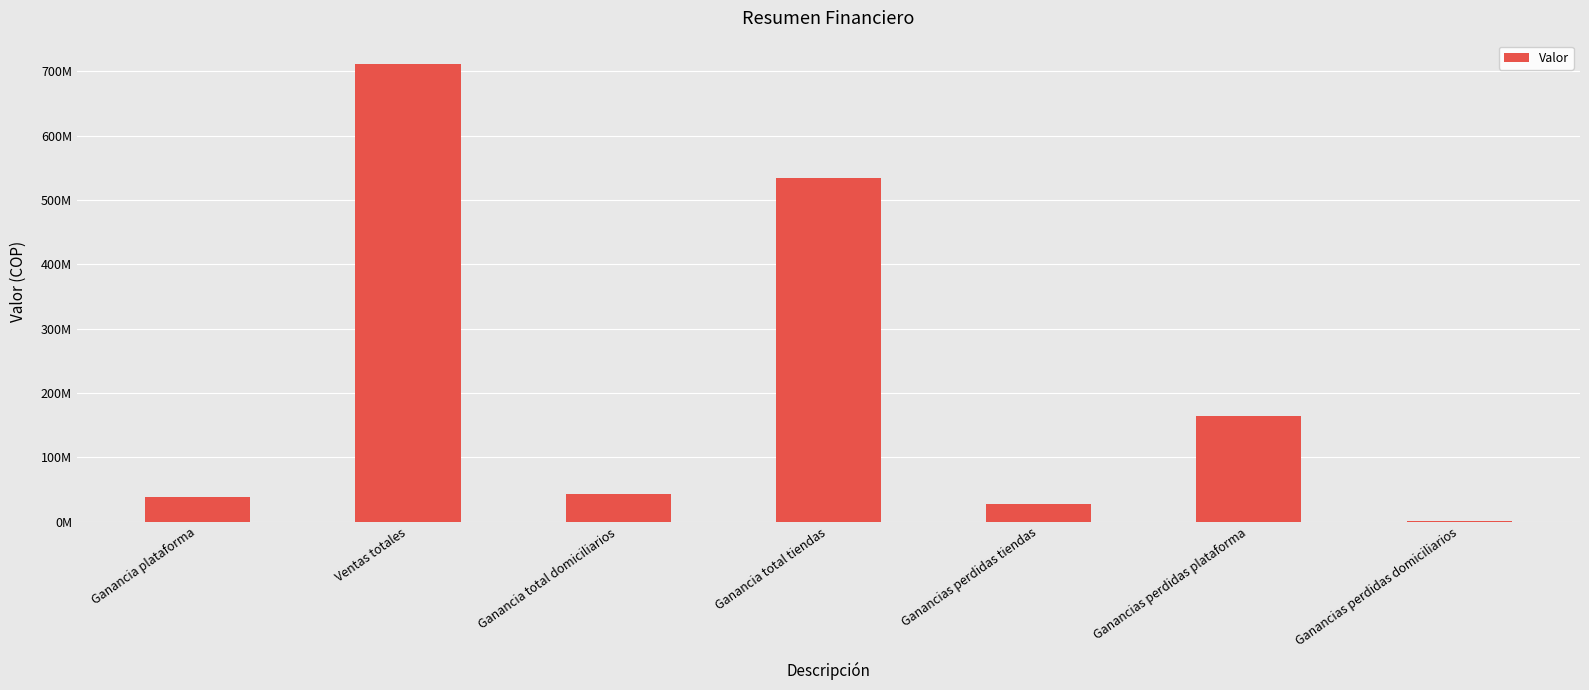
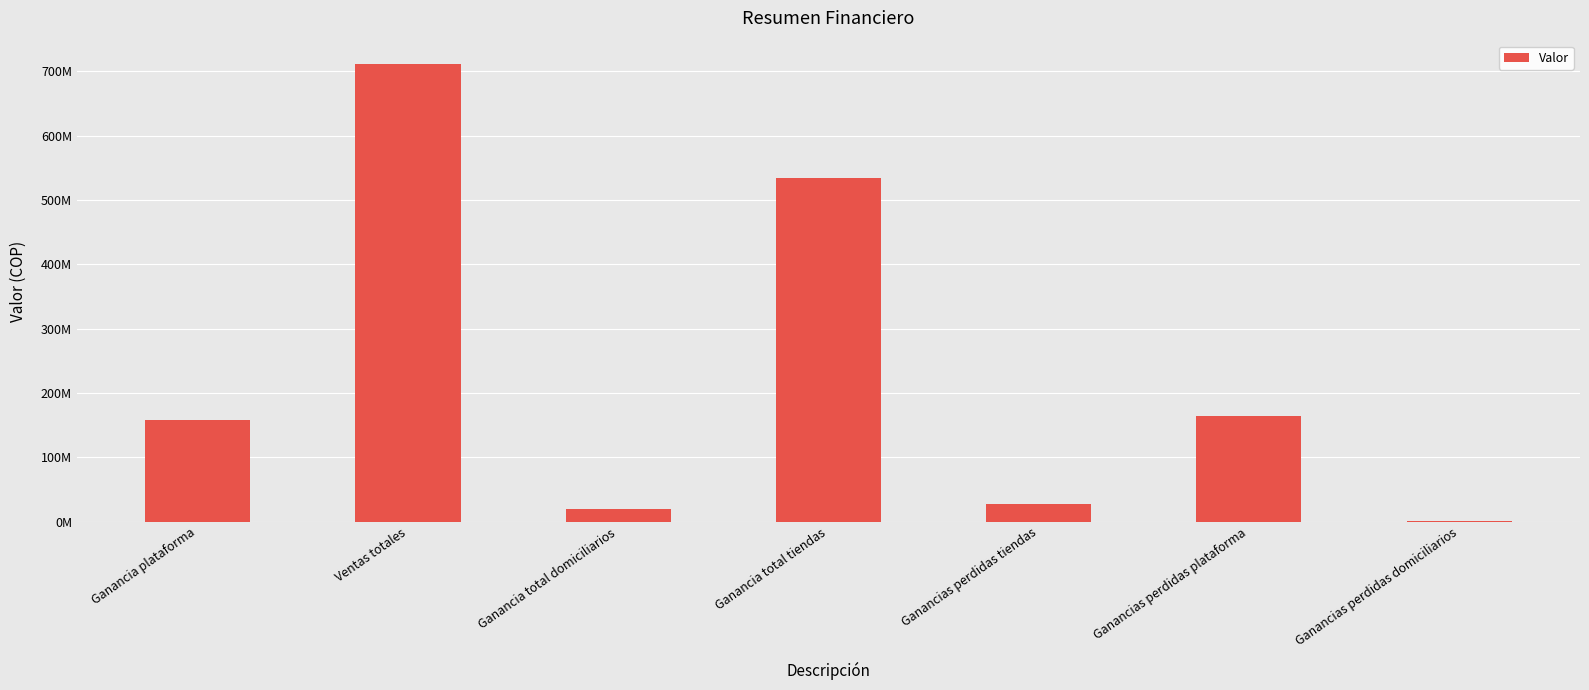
  {
-   "Ganancia plataforma": 40000000,
+   "Ganancia plataforma": 160000000,
    "Ventas totales": 710000000,
-   "Ganancia total domiciliarios": 40000000,
+   "Ganancia total domiciliarios": 20000000,
    "Ganancia total tiendas": 530000000,
    "Ganancias perdidas tiendas": 30000000,
    "Ganancias perdidas plataforma": 160000000
  }
